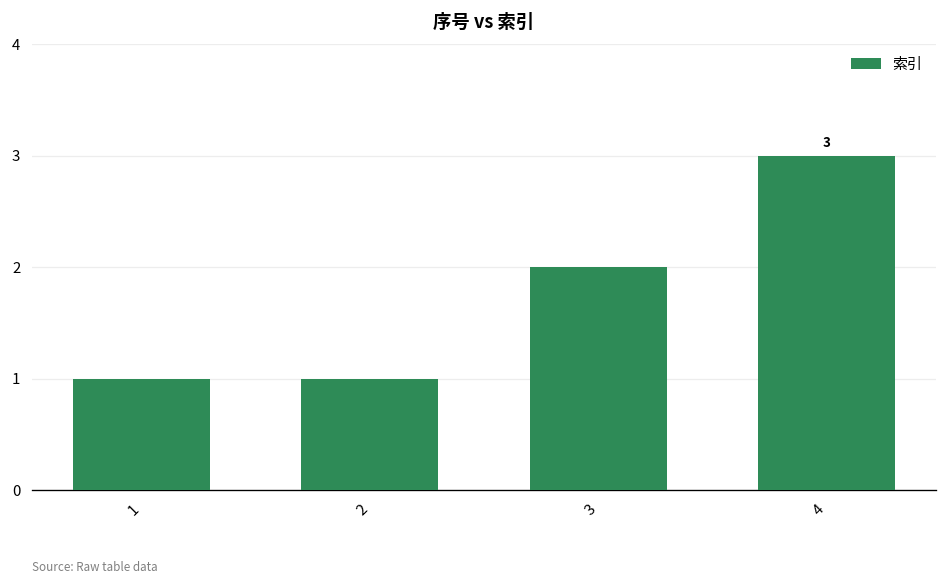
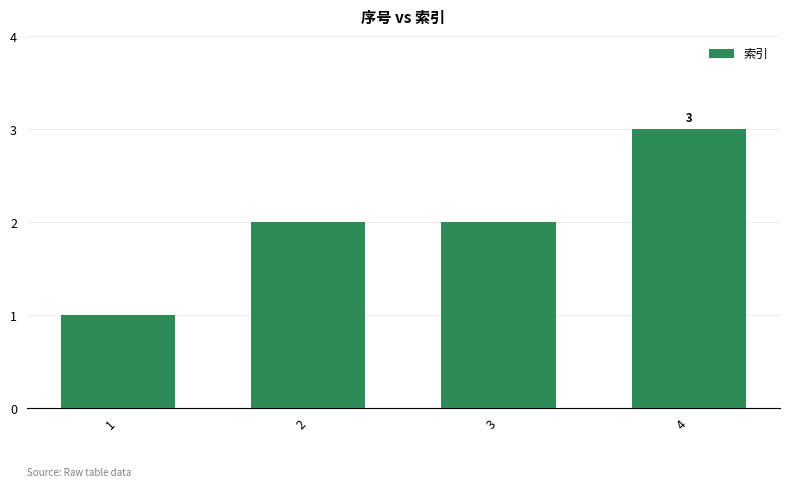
  {
    "1": 1,
-   "2": 1,
+   "2": 2,
    "3": 2
  }
